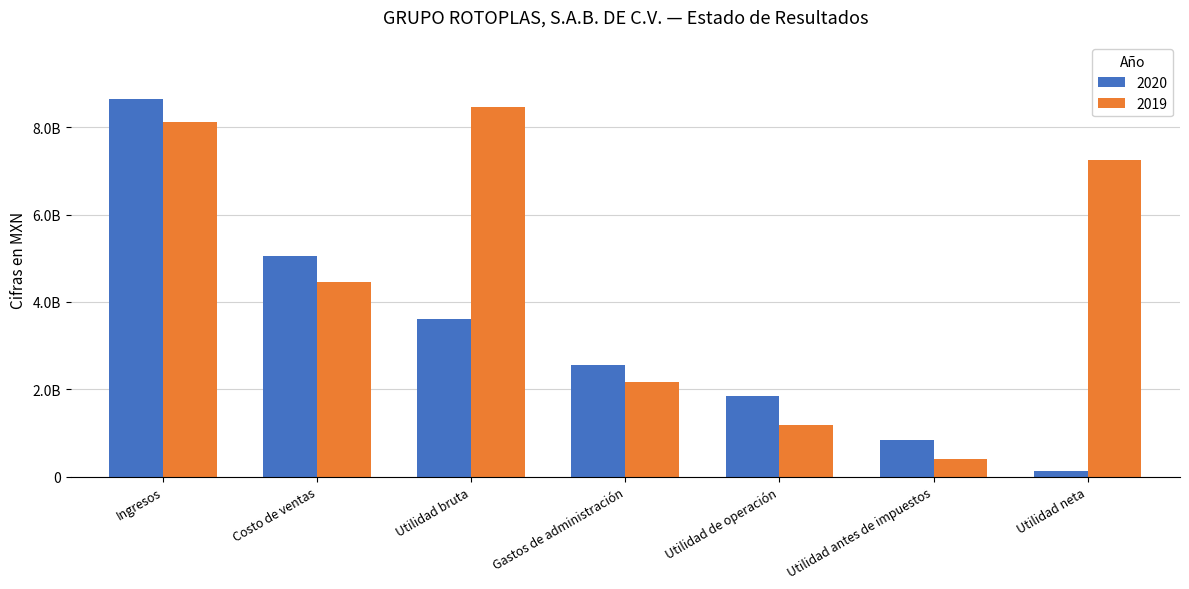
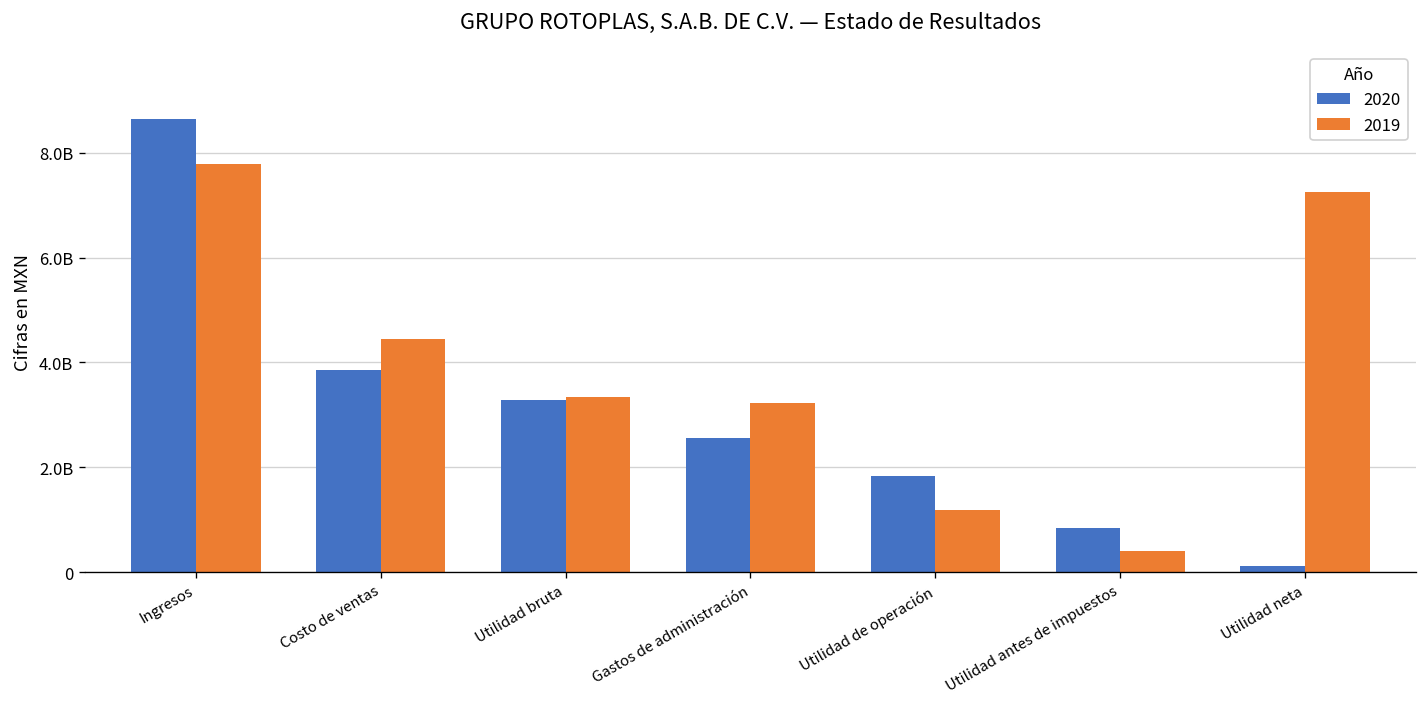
  {
    "2020": {
      "Ingresos": 8600000000,
-     "Costo de ventas": 5000000000,
-     "Utilidad bruta": 3600000000,
+     "Costo de ventas": 3900000000,
+     "Utilidad bruta": 3300000000,
      "Gastos de administración": 2600000000,
      "Utilidad de operación": 1800000000,
      "Utilidad antes de impuestos": 800000000,
      "Utilidad neta": 100000000
    },
    "2019": {
-     "Ingresos": 8100000000,
+     "Ingresos": 7800000000,
      "Costo de ventas": 4500000000,
-     "Utilidad bruta": 8500000000,
-     "Gastos de administración": 2200000000,
+     "Utilidad bruta": 3300000000,
+     "Gastos de administración": 3200000000,
      "Utilidad de operación": 1200000000,
      "Utilidad antes de impuestos": 400000000,
      "Utilidad neta": 7300000000
    }
  }
